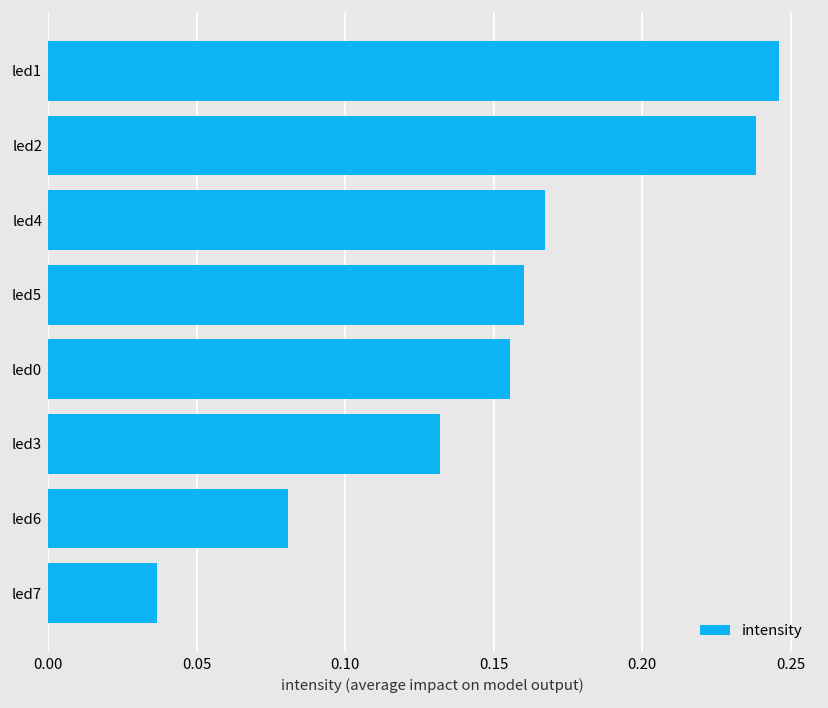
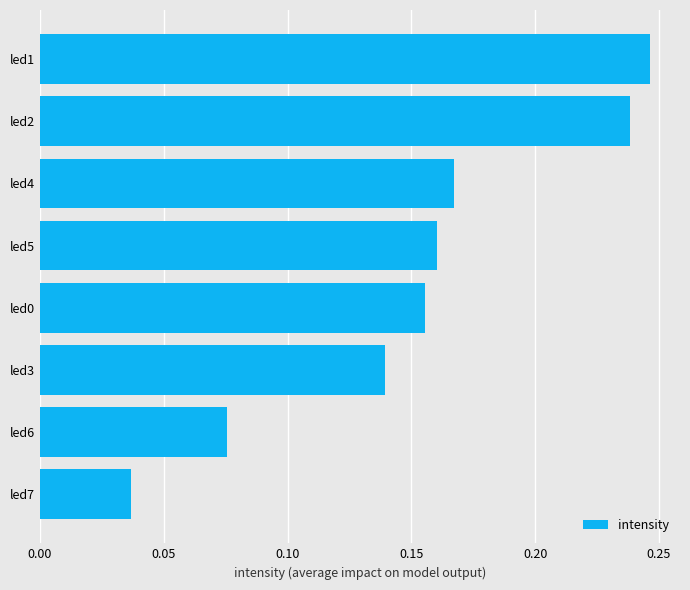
  {
    "led1": 0.246,
    "led2": 0.238,
    "led4": 0.167,
    "led5": 0.160,
    "led0": 0.156,
-   "led3": 0.132,
-   "led6": 0.081,
+   "led3": 0.139,
+   "led6": 0.075,
    "led7": 0.037
  }
